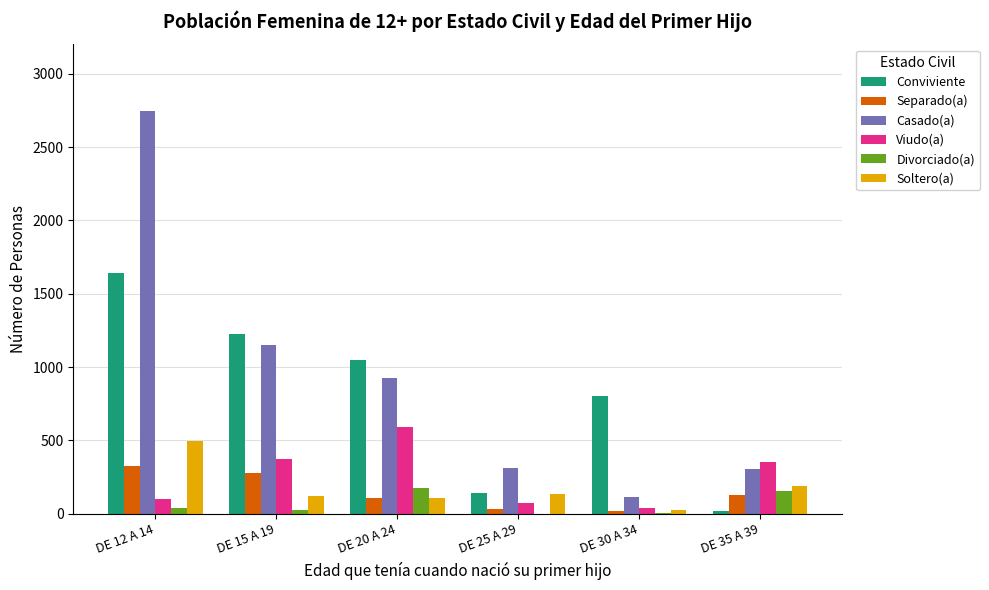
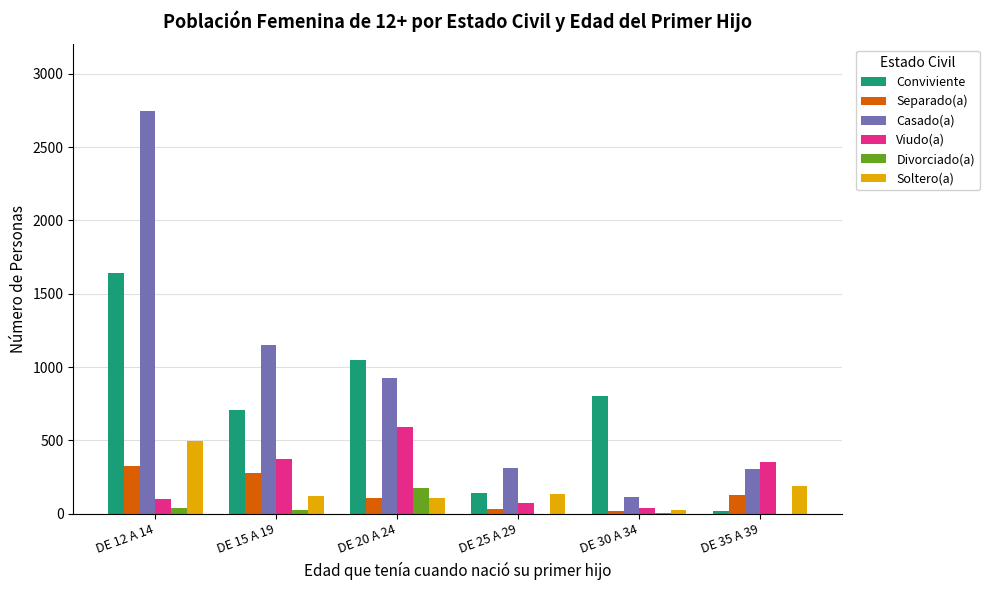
  {
    "Conviviente": {
      "DE 12 A 14": 1640,
-     "DE 15 A 19": 1230,
+     "DE 15 A 19": 710,
      "DE 20 A 24": 1050,
      "DE 25 A 29": 140,
      "DE 30 A 34": 810
    },
    "Separado(a)": {
      "DE 12 A 14": 320,
      "DE 15 A 19": 280,
      "DE 20 A 24": 110,
      "DE 25 A 29": 30,
      "DE 35 A 39": 130
    },
    "Casado(a)": {
      "DE 12 A 14": 2750,
      "DE 15 A 19": 1150,
      "DE 20 A 24": 930,
      "DE 25 A 29": 310,
      "DE 30 A 34": 110,
      "DE 35 A 39": 310
    },
    "Viudo(a)": {
      "DE 12 A 14": 100,
      "DE 15 A 19": 370,
      "DE 20 A 24": 590,
      "DE 25 A 29": 80,
      "DE 30 A 34": 40,
      "DE 35 A 39": 350
    },
    "Divorciado(a)": {
      "DE 12 A 14": 40,
      "DE 15 A 19": 20,
      "DE 20 A 24": 180,
-     "DE 35 A 39": 160
+     "DE 35 A 39": 0
    },
    "Soltero(a)": {
      "DE 12 A 14": 500,
      "DE 15 A 19": 120,
      "DE 20 A 24": 110,
      "DE 25 A 29": 140,
      "DE 30 A 34": 30,
      "DE 35 A 39": 190
    }
  }
